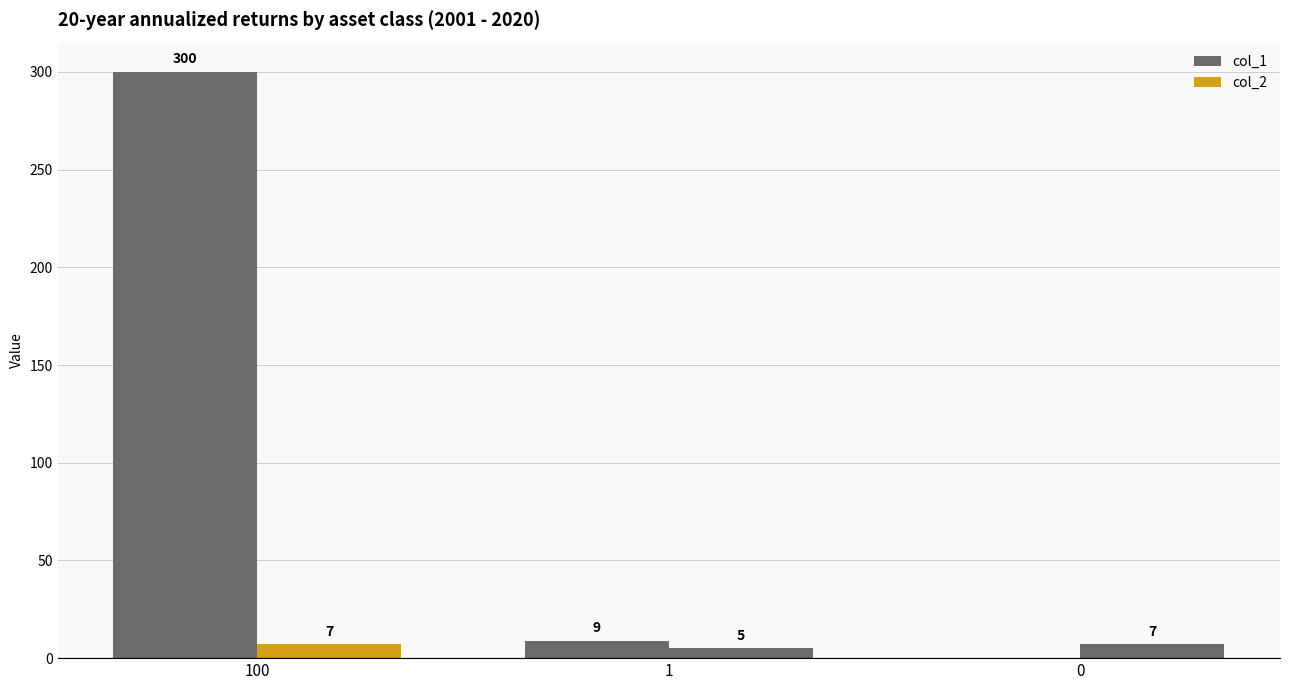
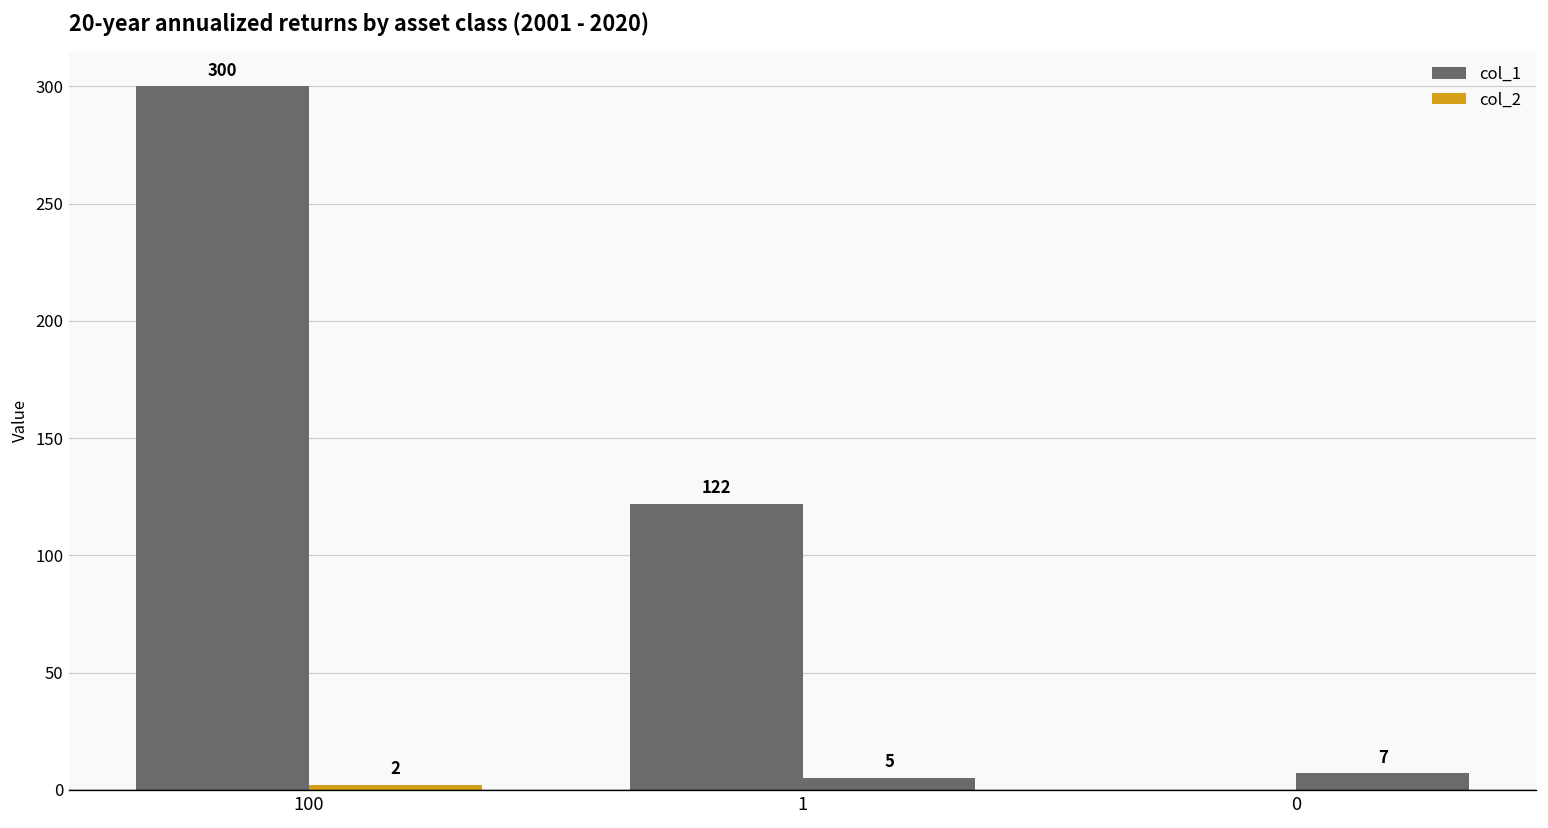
  {
    "col_1": {
      "100": 300,
-     "1": 9
+     "1": 122
    },
    "col_2": {
-     "100": 7,
+     "100": 2,
      "1": 5,
      "0": 7
    }
  }
